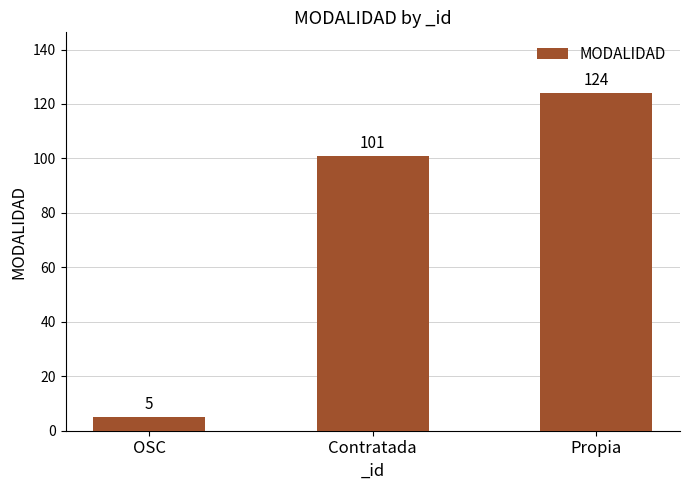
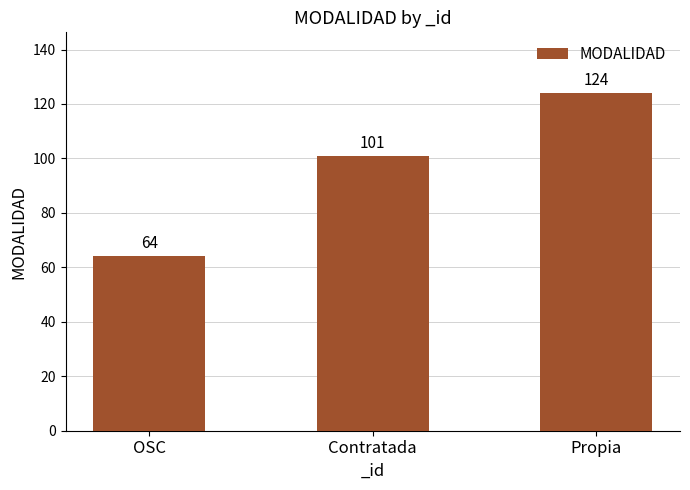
  {
-   "OSC": 5,
+   "OSC": 64,
    "Contratada": 101,
    "Propia": 124
  }
